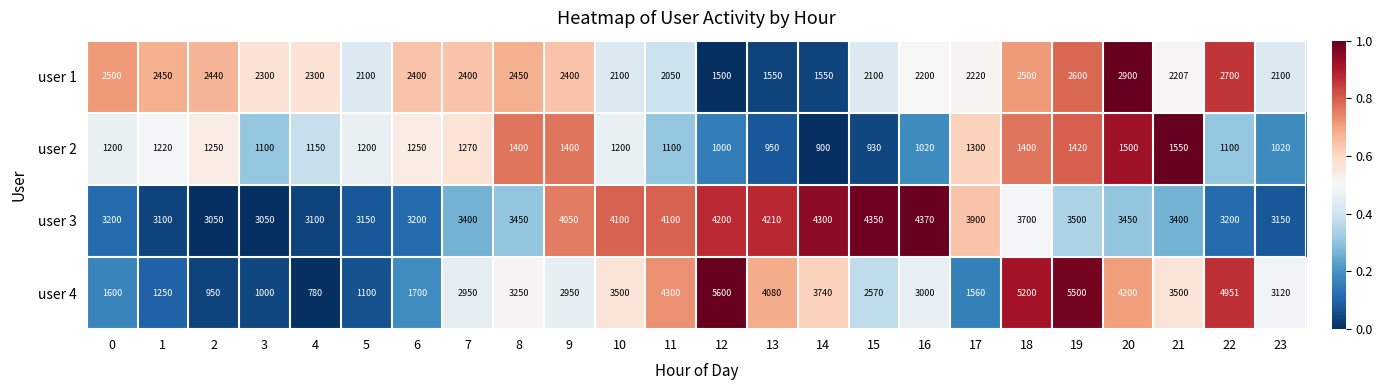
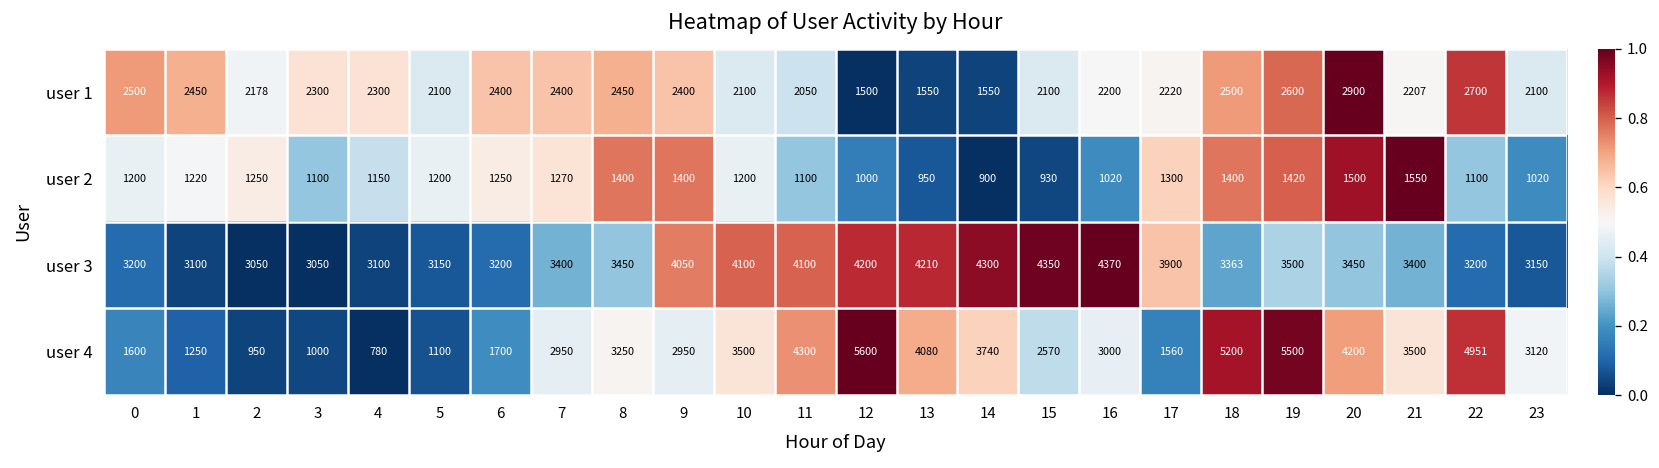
  {
    "user 1": {
      "0": 2500,
      "1": 2450,
-     "2": 2440,
+     "2": 2178,
      "3": 2300,
      "4": 2300,
      "5": 2100,
      "6": 2400,
      "7": 2400,
      "8": 2450,
      "9": 2400,
      "10": 2100,
      "11": 2050,
      "12": 1500,
      "13": 1550,
      "14": 1550,
      "15": 2100,
      "16": 2200,
      "17": 2220,
      "18": 2500,
      "19": 2600,
      "20": 2900,
      "21": 2207,
      "22": 2700,
      "23": 2100
    },
    "user 2": {
      "0": 1200,
      "1": 1220,
      "2": 1250,
      "3": 1100,
      "4": 1150,
      "5": 1200,
      "6": 1250,
      "7": 1270,
      "8": 1400,
      "9": 1400,
      "10": 1200,
      "11": 1100,
      "12": 1000,
      "13": 950,
      "14": 900,
      "15": 930,
      "16": 1020,
      "17": 1300,
      "18": 1400,
      "19": 1420,
      "20": 1500,
      "21": 1550,
      "22": 1100,
      "23": 1020
    },
    "user 3": {
      "0": 3200,
      "1": 3100,
      "2": 3050,
      "3": 3050,
      "4": 3100,
      "5": 3150,
      "6": 3200,
      "7": 3400,
      "8": 3450,
      "9": 4050,
      "10": 4100,
      "11": 4100,
      "12": 4200,
      "13": 4210,
      "14": 4300,
      "15": 4350,
      "16": 4370,
      "17": 3900,
-     "18": 3700,
+     "18": 3363,
      "19": 3500,
      "20": 3450,
      "21": 3400,
      "22": 3200,
      "23": 3150
    },
    "user 4": {
      "0": 1600,
      "1": 1250,
      "2": 950,
      "3": 1000,
      "4": 780,
      "5": 1100,
      "6": 1700,
      "7": 2950,
      "8": 3250,
      "9": 2950,
      "10": 3500,
      "11": 4300,
      "12": 5600,
      "13": 4080,
      "14": 3740,
      "15": 2570,
      "16": 3000,
      "17": 1560,
      "18": 5200,
      "19": 5500,
      "20": 4200,
      "21": 3500,
      "22": 4951,
      "23": 3120
    }
  }
